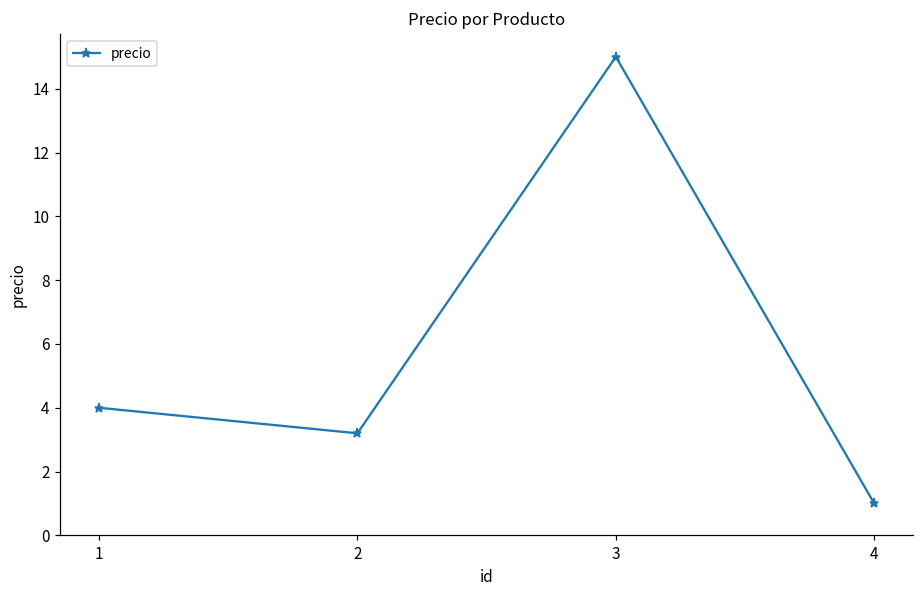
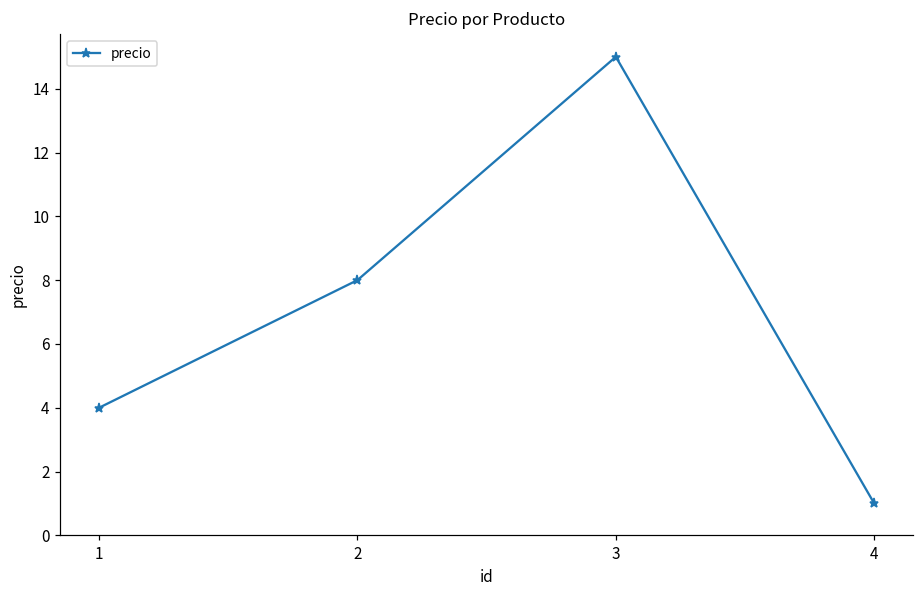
  {
    "1": 4.0,
-   "2": 3.2,
+   "2": 8.0,
    "3": 15.0,
    "4": 1.0
  }
